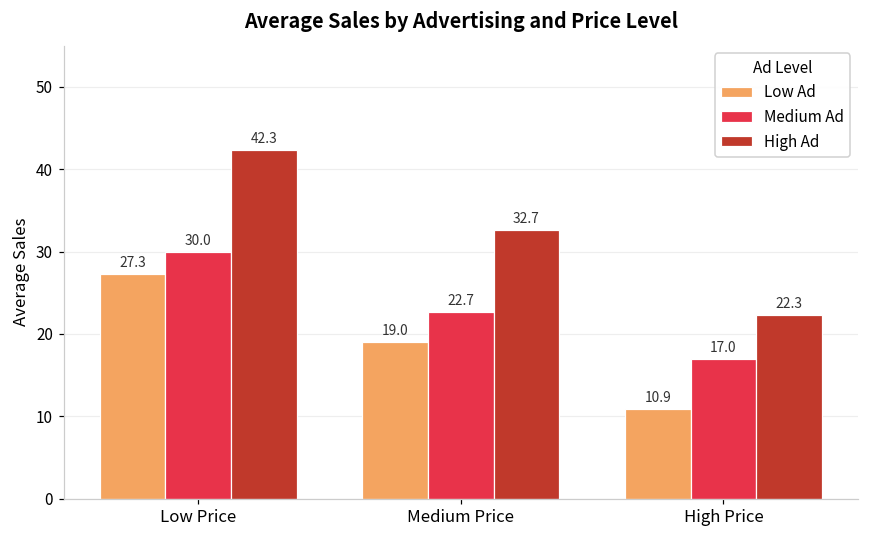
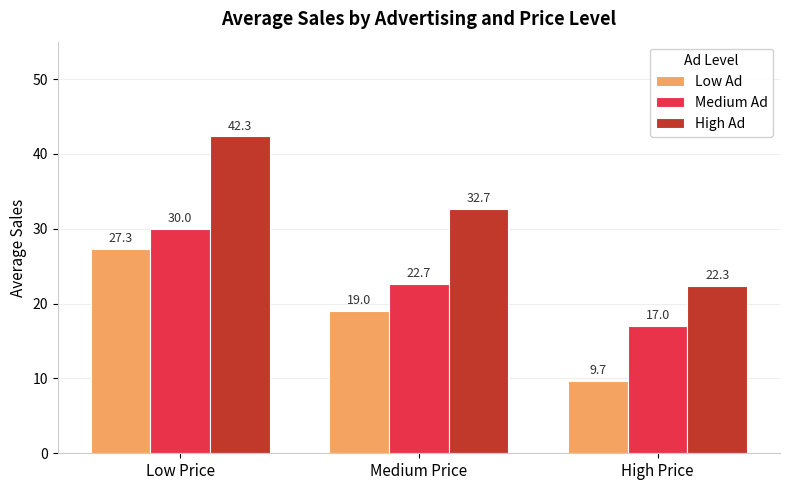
  {
    "Low Ad": {
      "Low Price": 27.3,
      "Medium Price": 19.0,
-     "High Price": 10.9
+     "High Price": 9.7
    }
  }
